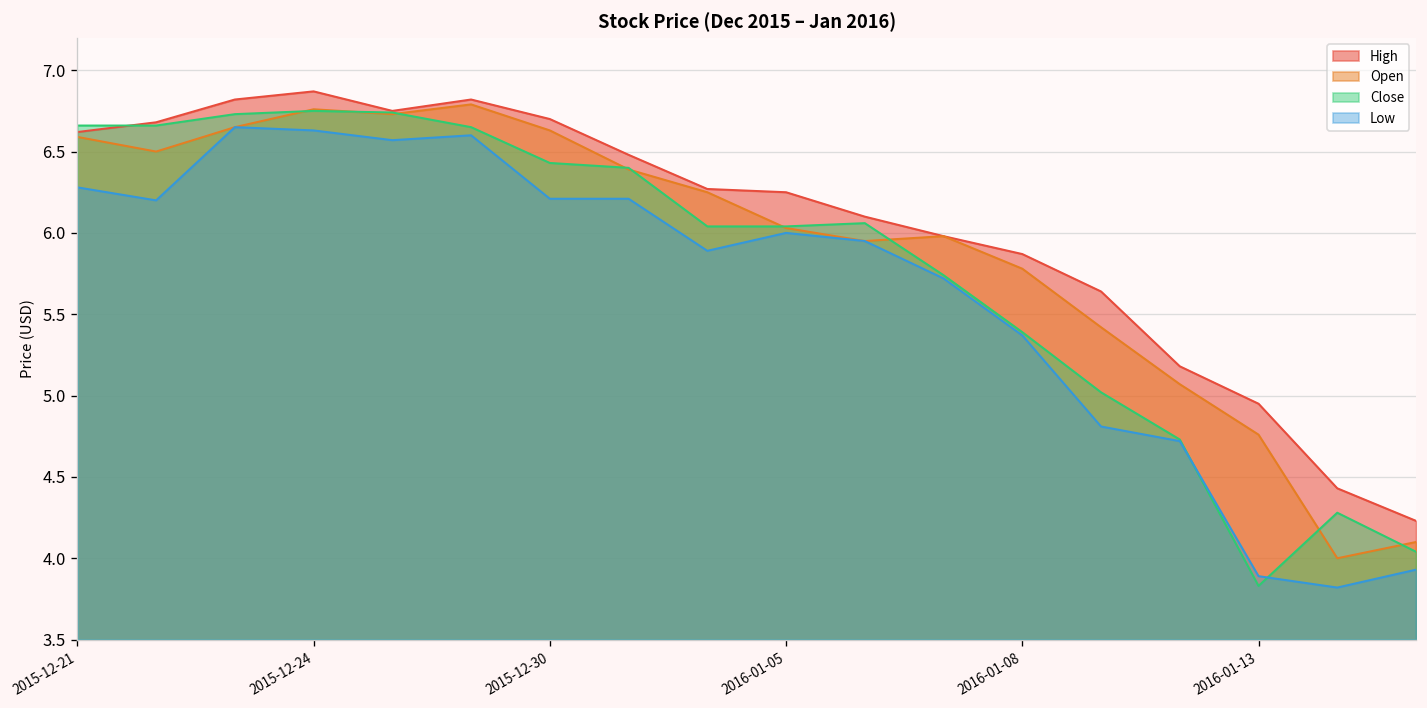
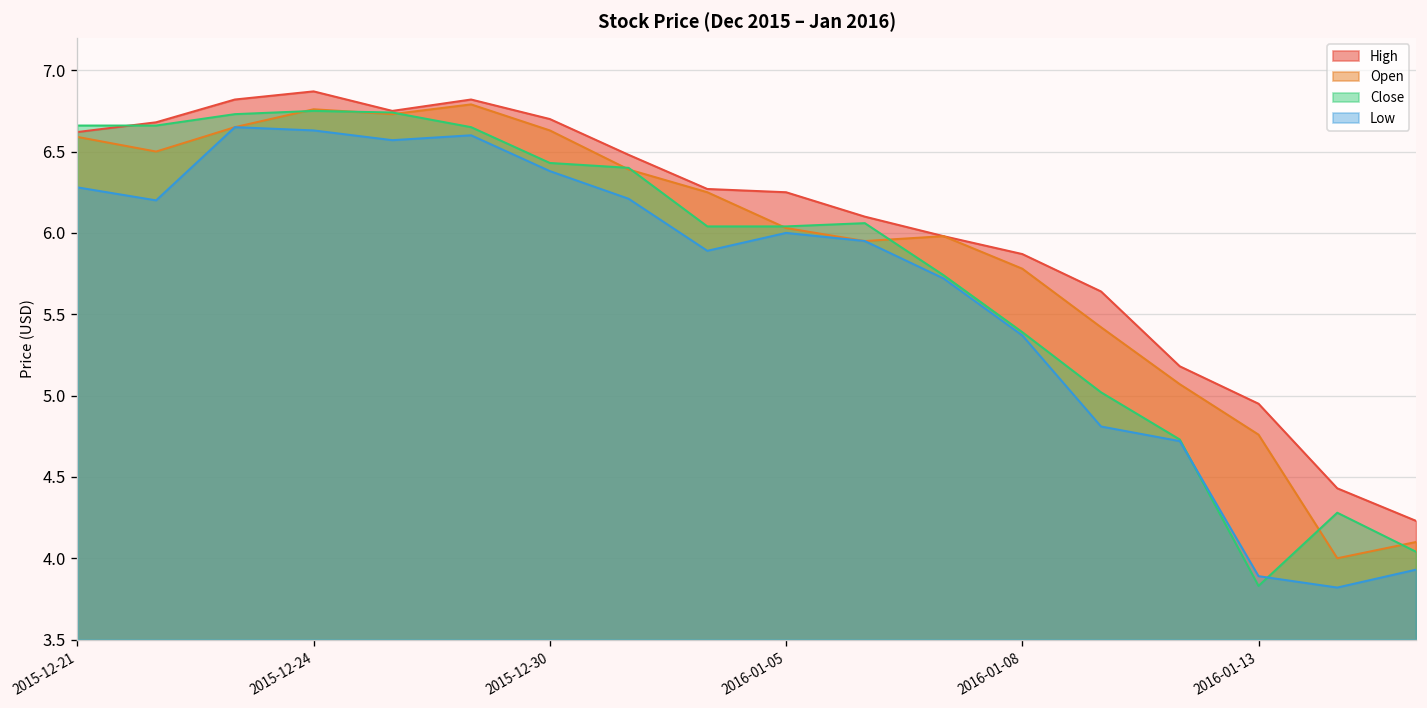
  {
    "Close": {
      "2015-12-21": 6.66,
      "2015-12-30": 6.43,
      "2016-01-08": 5.39,
      "2016-01-13": 3.83
    },
    "Low": {
      "2015-12-21": 6.28,
      "2015-12-24": 6.63,
-     "2015-12-30": 6.21,
+     "2015-12-30": 6.38,
      "2016-01-05": 6.00,
      "2016-01-08": 5.37,
      "2016-01-13": 3.89
    }
  }
